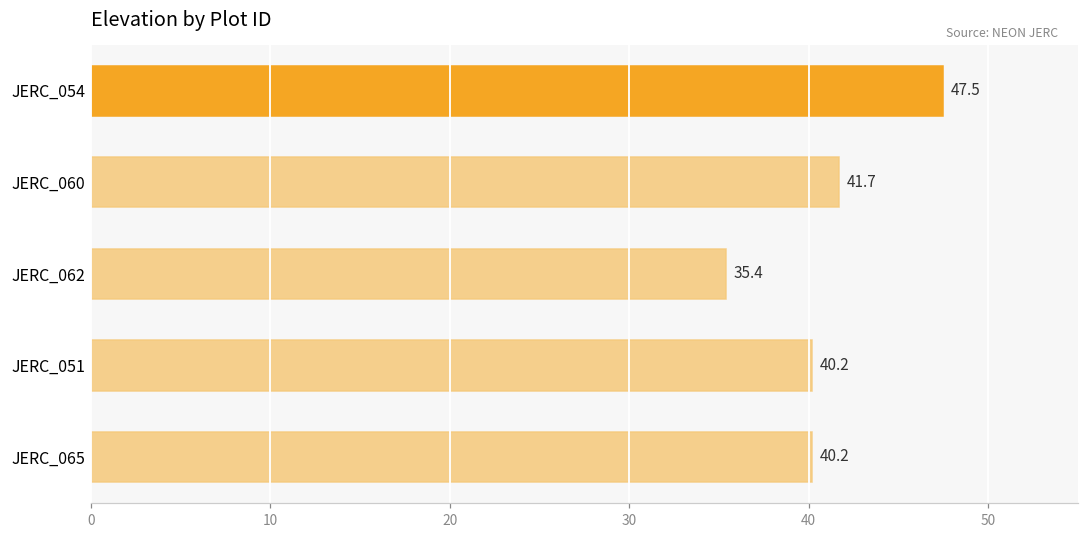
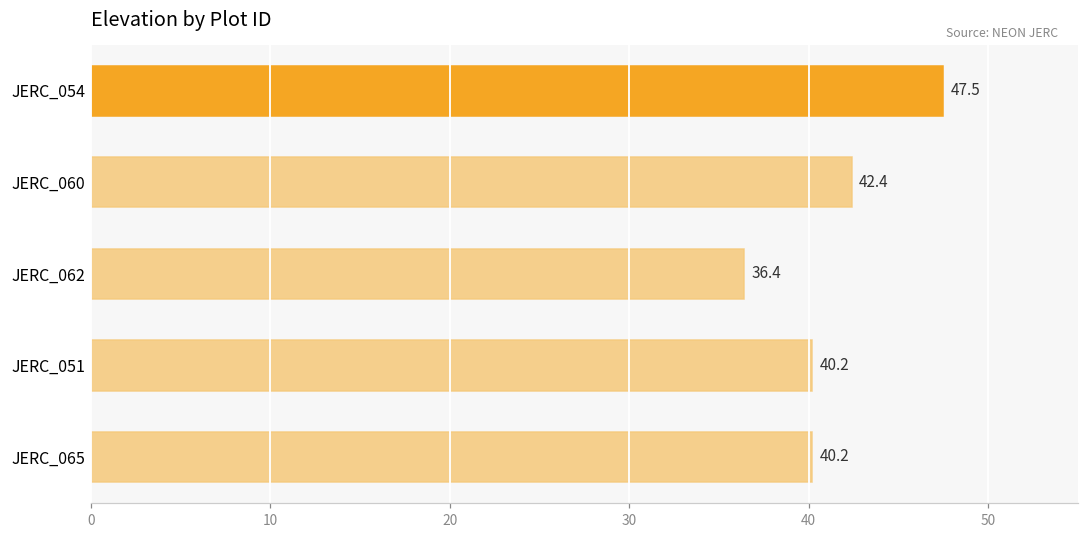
  {
    "JERC_054": 47.5,
-   "JERC_060": 41.7,
-   "JERC_062": 35.4,
+   "JERC_060": 42.4,
+   "JERC_062": 36.4,
    "JERC_051": 40.2,
    "JERC_065": 40.2
  }
